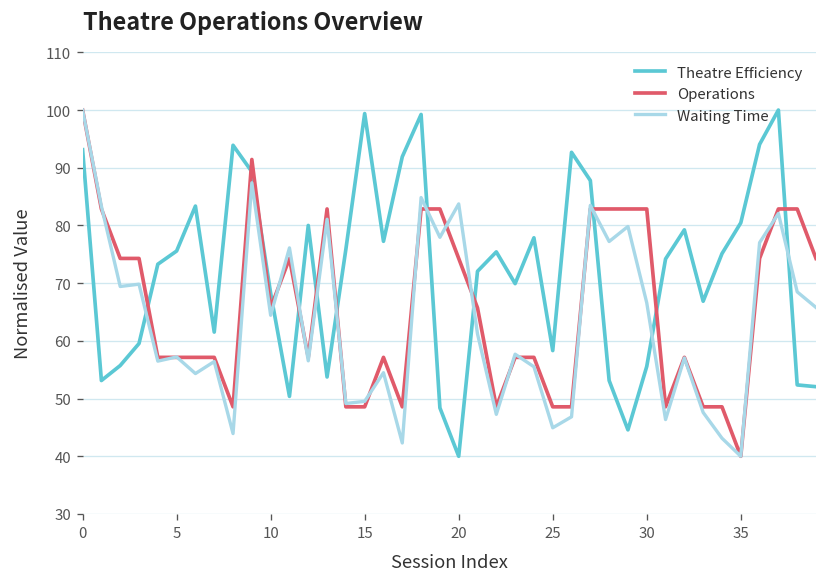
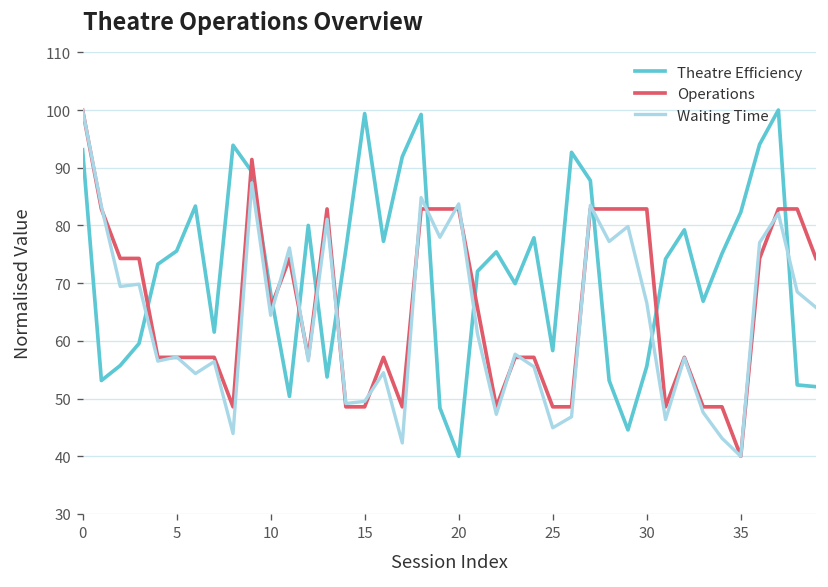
  {
    "Theatre Efficiency": {
      "0": 93,
      "5": 76,
      "10": 68,
      "15": 99,
      "20": 40,
      "25": 58,
      "30": 56,
-     "35": 80
+     "35": 82
    },
    "Operations": {
      "10": 66,
      "15": 49,
-     "20": 74,
+     "20": 83,
      "25": 49,
      "30": 83
    },
    "Waiting Time": {
      "10": 64,
      "15": 50,
      "20": 84,
      "25": 45,
      "30": 67
    }
  }
